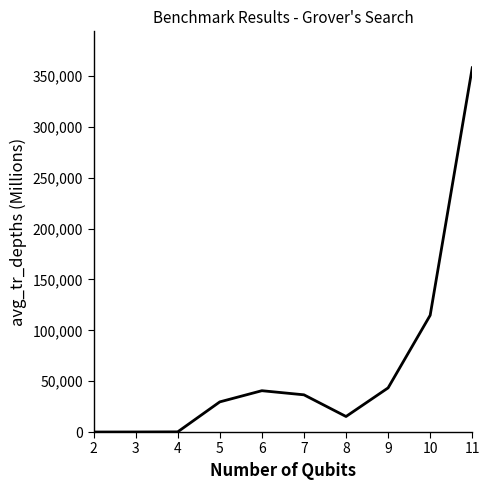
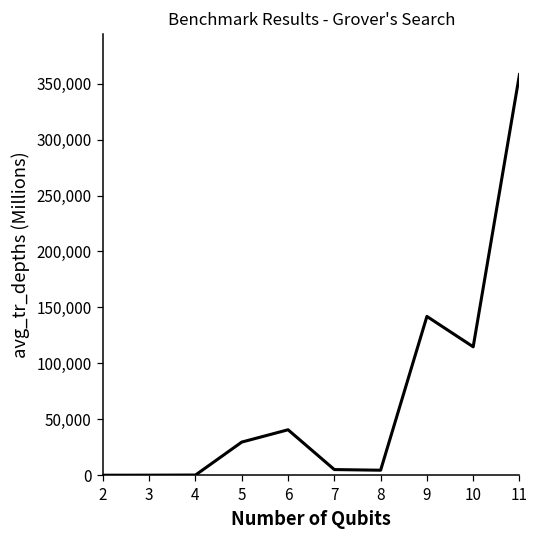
  {
    "2": "0",
    "3": "0",
    "4": "0",
    "5": "30,000",
    "6": "41,000",
-   "7": "37,000",
-   "8": "15,000",
-   "9": "43,000",
+   "7": "5,000",
+   "8": "4,000",
+   "9": "142,000",
    "10": "115,000",
    "11": "358,000"
  }
